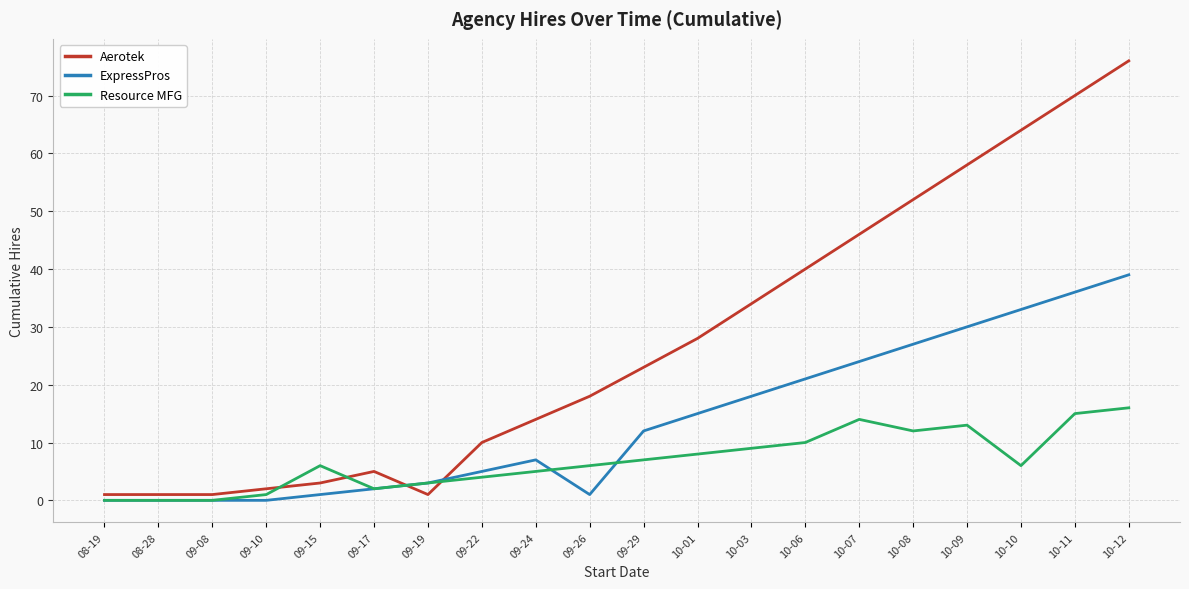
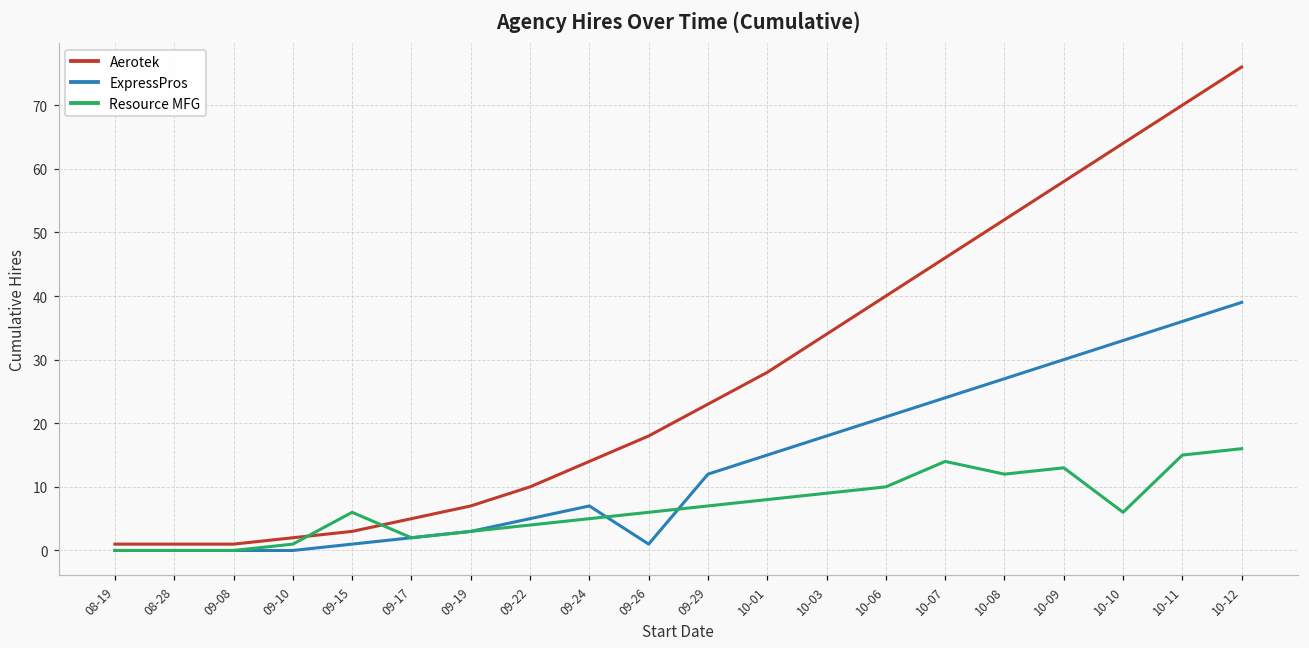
  {
    "Aerotek": {
      "08-19": 1,
      "08-28": 1,
      "09-08": 1,
      "09-10": 2,
      "09-15": 3,
      "09-17": 5,
-     "09-19": 1,
+     "09-19": 7,
      "09-22": 10,
      "09-24": 14,
      "09-26": 18,
      "09-29": 23,
      "10-01": 28,
      "10-03": 34,
      "10-06": 40,
      "10-07": 46,
      "10-08": 52,
      "10-09": 58,
      "10-10": 64,
      "10-11": 70,
      "10-12": 76
    },
    "ExpressPros": {
      "09-10": 0,
      "09-15": 1,
      "09-22": 5,
      "09-24": 7,
      "09-26": 1,
      "09-29": 12,
      "10-01": 15,
      "10-03": 18,
      "10-06": 21,
      "10-07": 24,
      "10-08": 27,
      "10-09": 30,
      "10-10": 33,
      "10-11": 36,
      "10-12": 39
    },
    "Resource MFG": {
      "09-10": 1,
      "09-15": 6,
      "09-22": 4,
      "09-24": 5,
      "09-26": 6,
      "09-29": 7,
      "10-01": 8,
      "10-03": 9,
      "10-06": 10,
      "10-07": 14,
      "10-08": 12,
      "10-09": 13,
      "10-10": 6,
      "10-11": 15,
      "10-12": 16
    }
  }
